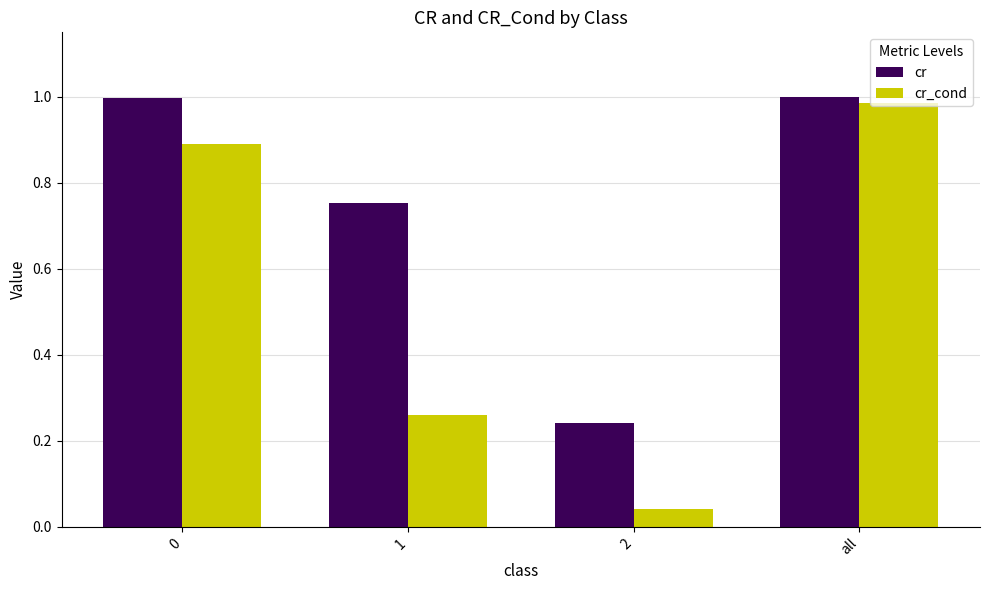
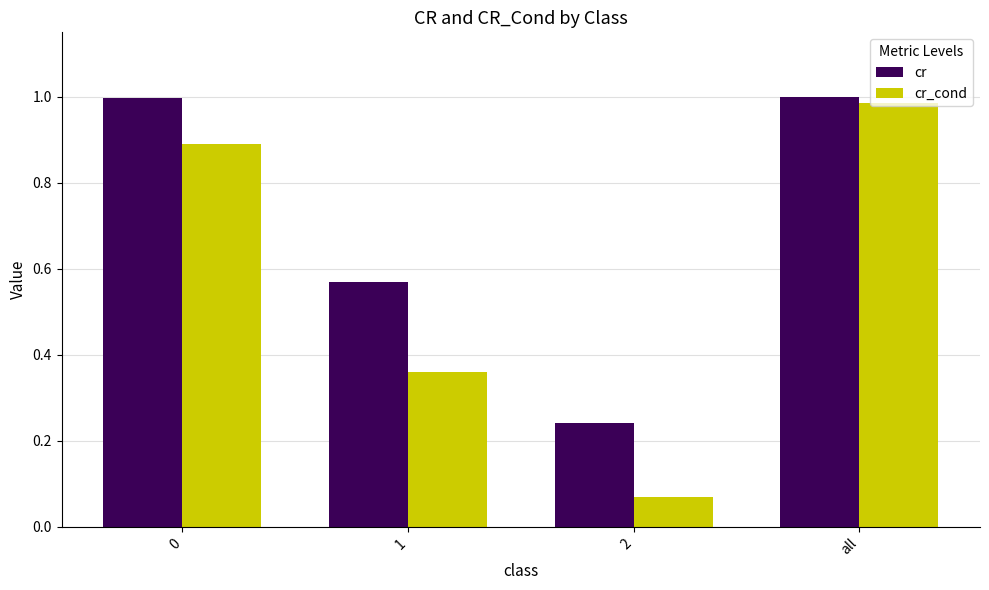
  {
    "cr": {
      "0": 1.00,
-     "1": 0.75,
+     "1": 0.57,
      "2": 0.24,
      "all": 1.00
    },
    "cr_cond": {
      "0": 0.89,
-     "1": 0.26,
-     "2": 0.04
+     "1": 0.36,
+     "2": 0.07
    }
  }
